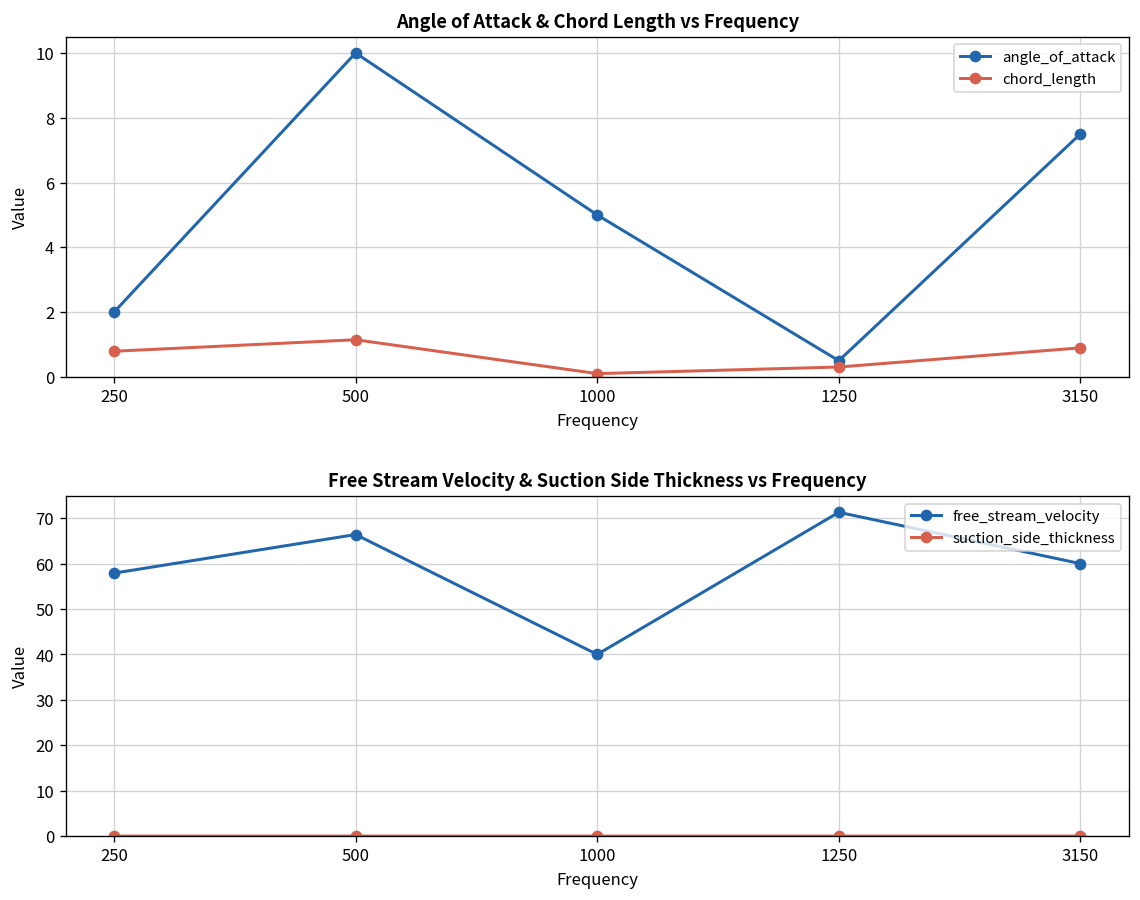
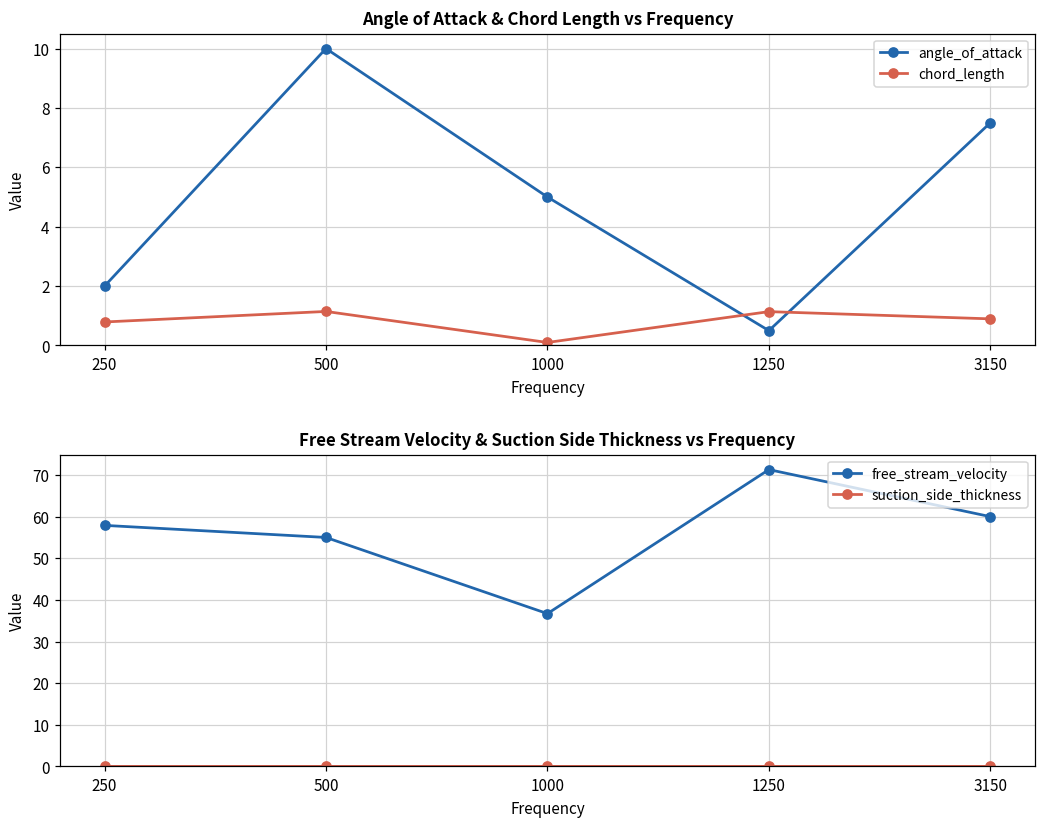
  {
    "Angle of Attack & Chord Length vs Frequency": {
      "angle_of_attack": {
        "250": 2.0,
        "500": 10.0,
        "1000": 5.0,
        "1250": 0.5,
        "3150": 7.5
      },
      "chord_length": {
        "250": 0.8,
        "500": 1.1,
        "1000": 0.1,
-       "1250": 0.3,
+       "1250": 1.1,
        "3150": 0.9
      }
    },
    "Free Stream Velocity & Suction Side Thickness vs Frequency": {
      "free_stream_velocity": {
        "250": 58,
-       "500": 66,
-       "1000": 40,
+       "500": 55,
+       "1000": 37,
        "1250": 71,
        "3150": 60
      },
      "suction_side_thickness": {
        "250": 0,
        "500": 0,
        "1000": 0,
        "1250": 0,
        "3150": 0
      }
    }
  }
